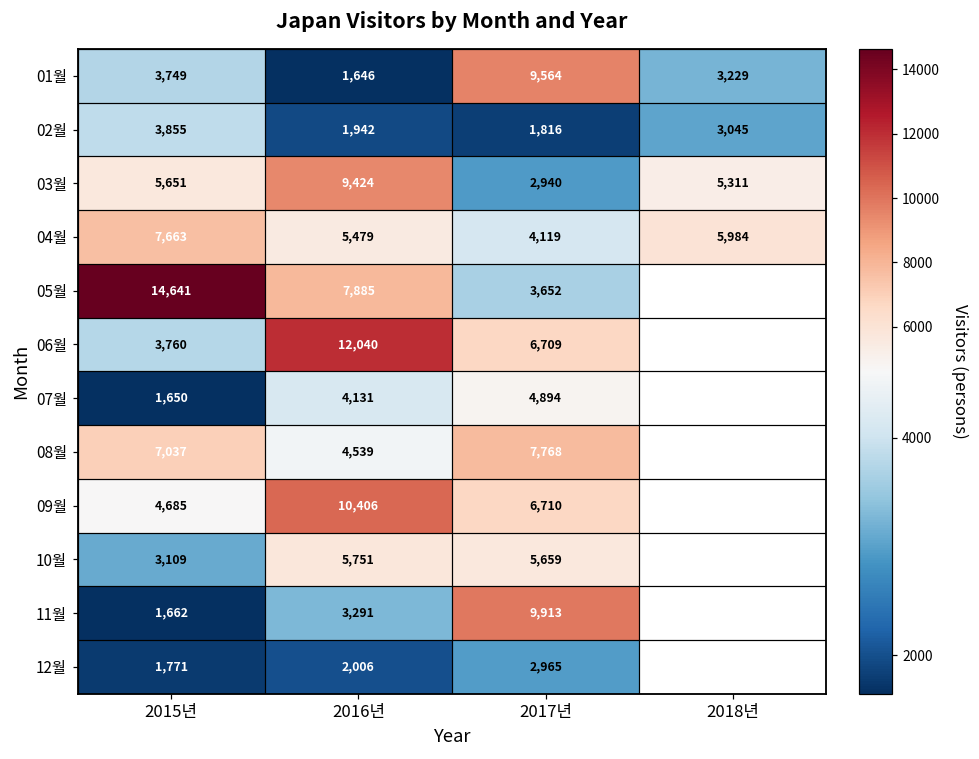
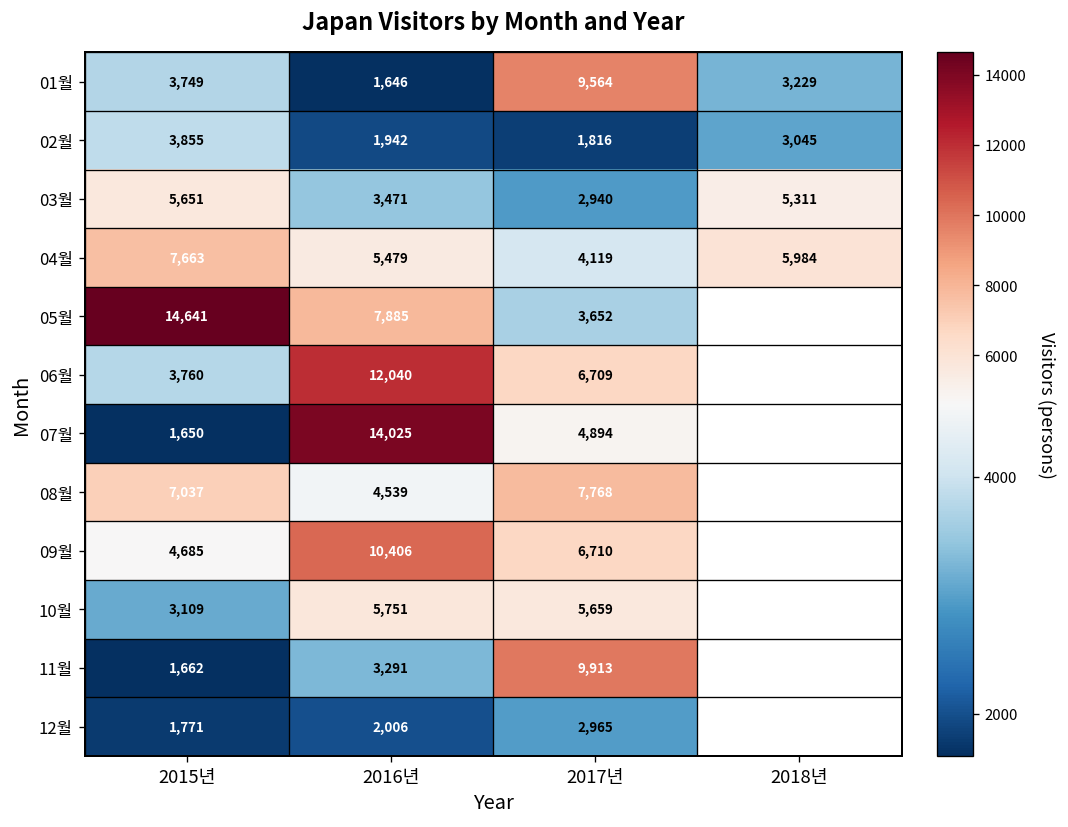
  {
    "01월": {
      "2015년": "3,749",
      "2016년": "1,646",
      "2017년": "9,564",
      "2018년": "3,229"
    },
    "02월": {
      "2015년": "3,855",
      "2016년": "1,942",
      "2017년": "1,816",
      "2018년": "3,045"
    },
    "03월": {
      "2015년": "5,651",
-     "2016년": "9,424",
+     "2016년": "3,471",
      "2017년": "2,940",
      "2018년": "5,311"
    },
    "04월": {
      "2015년": "7,663",
      "2016년": "5,479",
      "2017년": "4,119",
      "2018년": "5,984"
    },
    "05월": {
      "2015년": "14,641",
      "2016년": "7,885",
      "2017년": "3,652"
    },
    "06월": {
      "2015년": "3,760",
      "2016년": "12,040",
      "2017년": "6,709"
    },
    "07월": {
      "2015년": "1,650",
-     "2016년": "4,131",
+     "2016년": "14,025",
      "2017년": "4,894"
    },
    "08월": {
      "2015년": "7,037",
      "2016년": "4,539",
      "2017년": "7,768"
    },
    "09월": {
      "2015년": "4,685",
      "2016년": "10,406",
      "2017년": "6,710"
    },
    "10월": {
      "2015년": "3,109",
      "2016년": "5,751",
      "2017년": "5,659"
    },
    "11월": {
      "2015년": "1,662",
      "2016년": "3,291",
      "2017년": "9,913"
    },
    "12월": {
      "2015년": "1,771",
      "2016년": "2,006",
      "2017년": "2,965"
    }
  }
